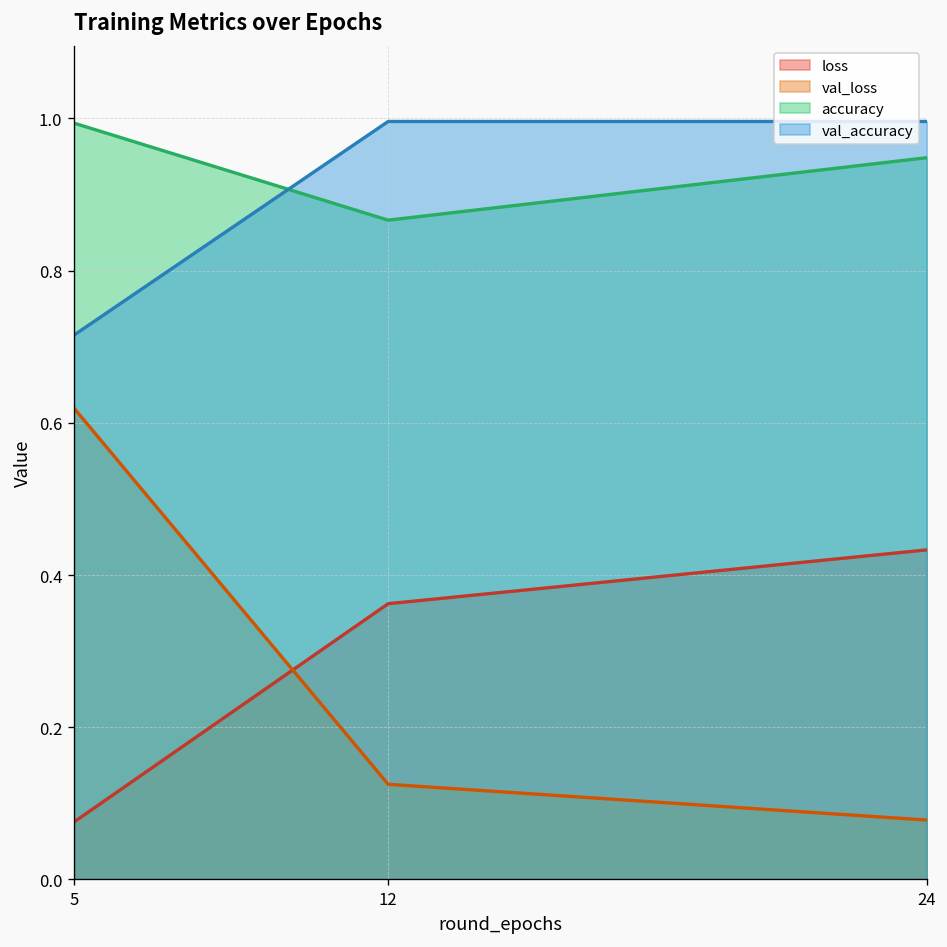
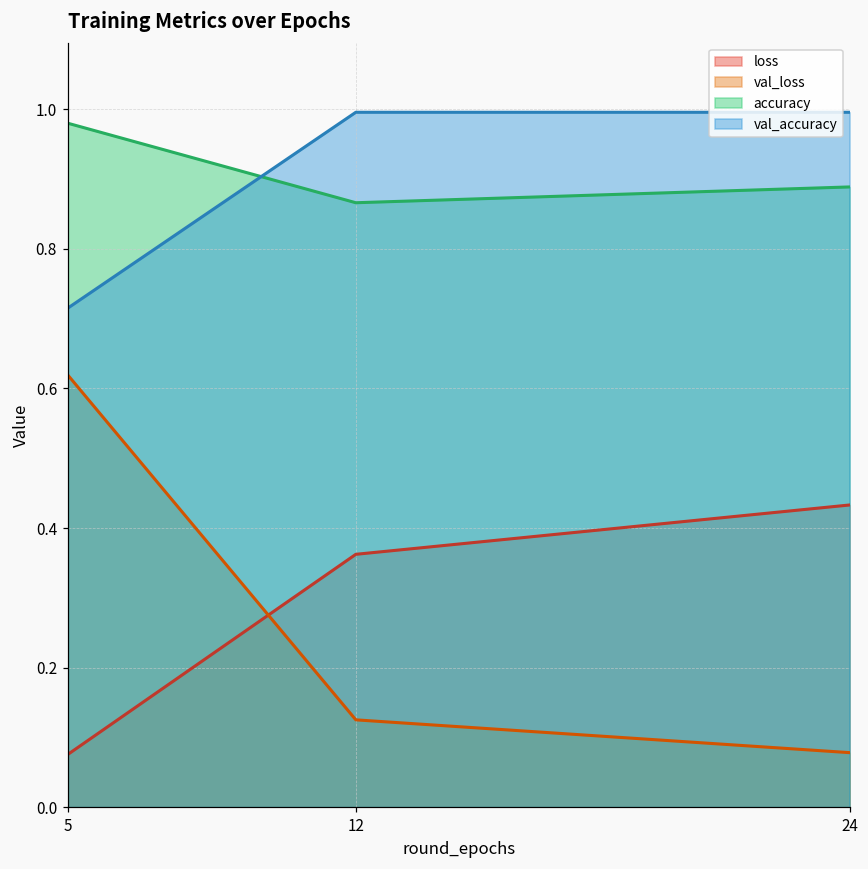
  {
    "accuracy": {
-     "5": 0.99,
+     "5": 0.98,
      "12": 0.87,
-     "24": 0.95
+     "24": 0.89
    },
    "val_accuracy": {
      "5": 0.72,
      "12": 1.00,
      "24": 1.00
    }
  }
